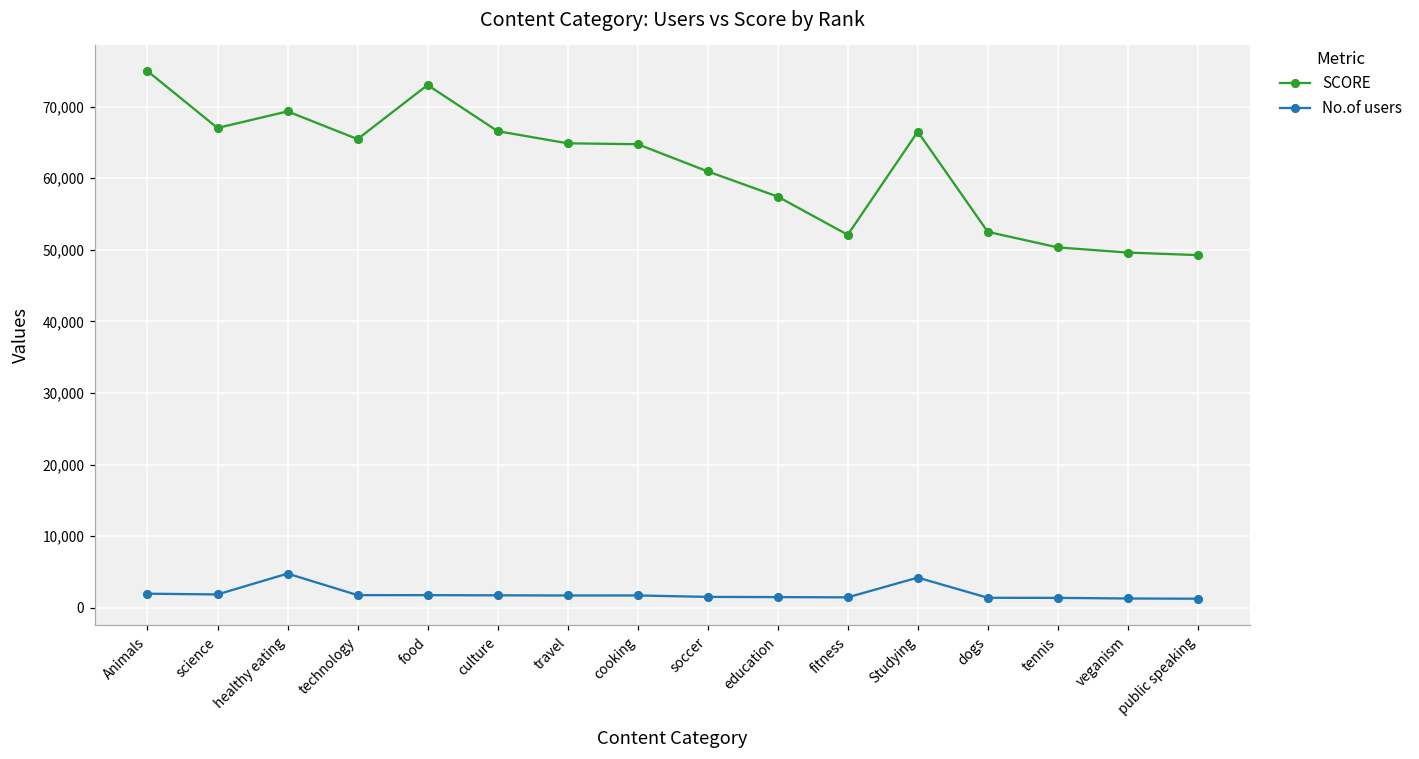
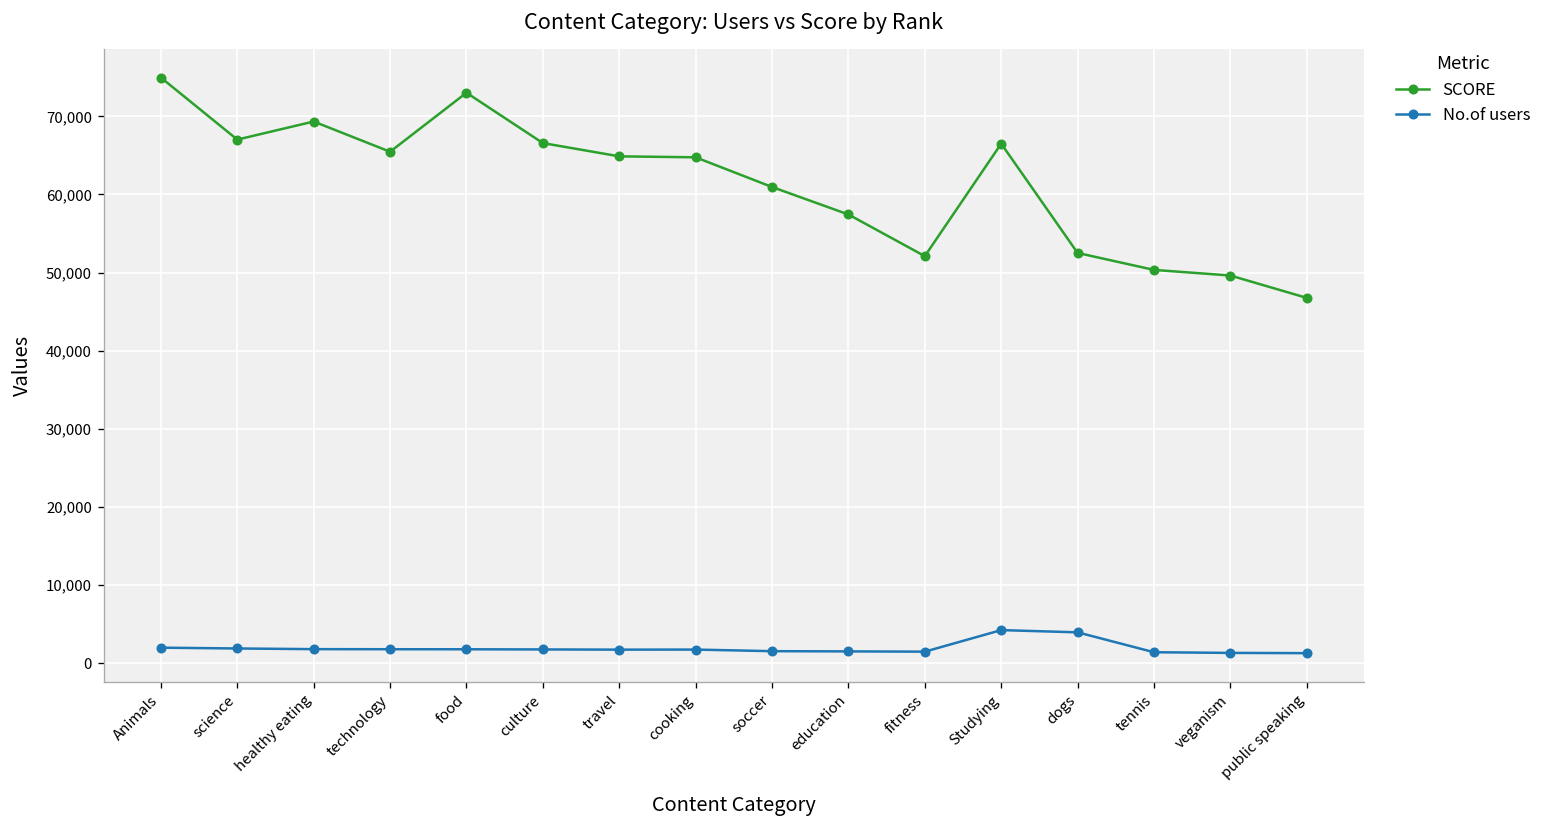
  {
    "SCORE": {
      "Animals": "75,000",
      "science": "67,000",
      "healthy eating": "69,000",
      "technology": "65,000",
      "food": "73,000",
      "culture": "67,000",
      "travel": "65,000",
      "cooking": "65,000",
      "soccer": "61,000",
      "education": "57,000",
      "fitness": "52,000",
      "Studying": "67,000",
      "dogs": "53,000",
      "tennis": "50,000",
      "veganism": "50,000",
-     "public speaking": "49,000"
+     "public speaking": "47,000"
    },
    "No.of users": {
      "Animals": "2,000",
      "science": "2,000",
-     "healthy eating": "5,000",
+     "healthy eating": "2,000",
      "technology": "2,000",
      "food": "2,000",
      "culture": "2,000",
      "travel": "2,000",
      "cooking": "2,000",
      "soccer": "2,000",
      "education": "1,000",
      "fitness": "1,000",
      "Studying": "4,000",
-     "dogs": "1,000",
+     "dogs": "4,000",
      "tennis": "1,000",
      "veganism": "1,000",
      "public speaking": "1,000"
    }
  }
